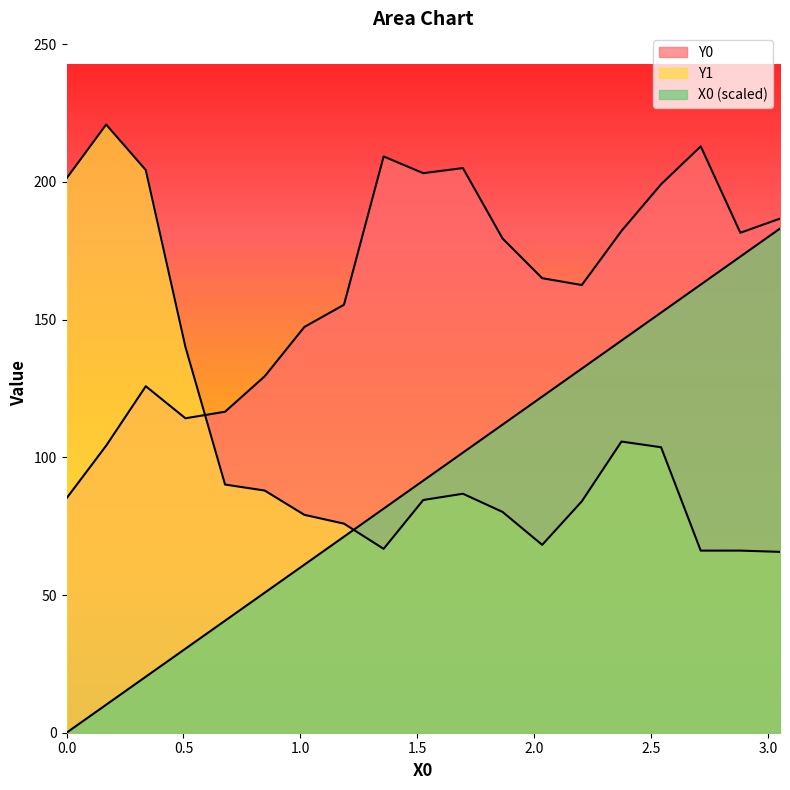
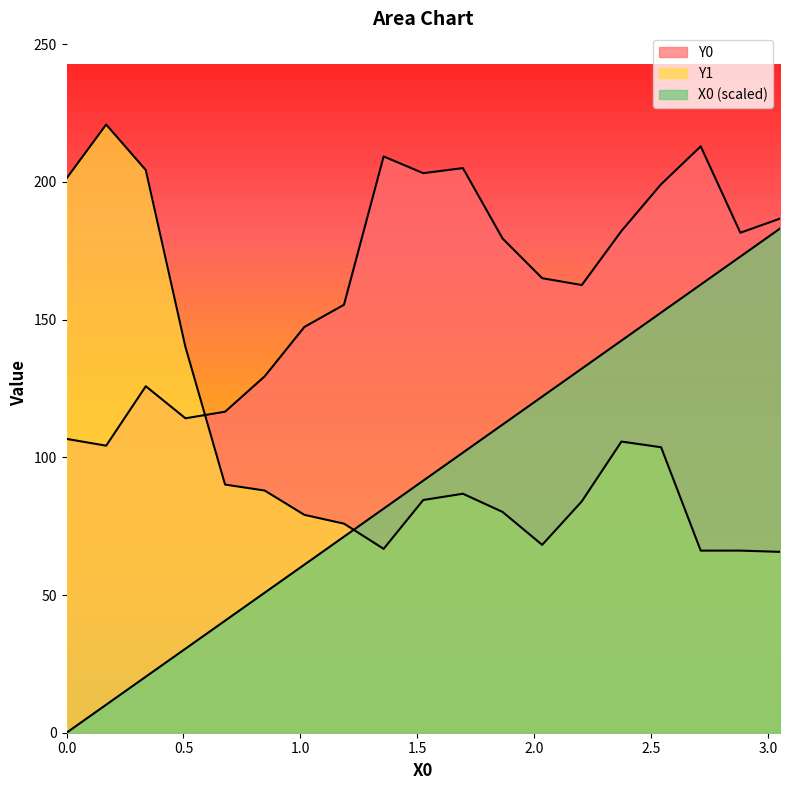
  {
    "Y0": {
-     "0.0": 85
+     "0.0": 107
    },
    "Y1": {
      "0.0": 201
    },
    "X0 (scaled)": {
      "0.0": 0
    }
  }
